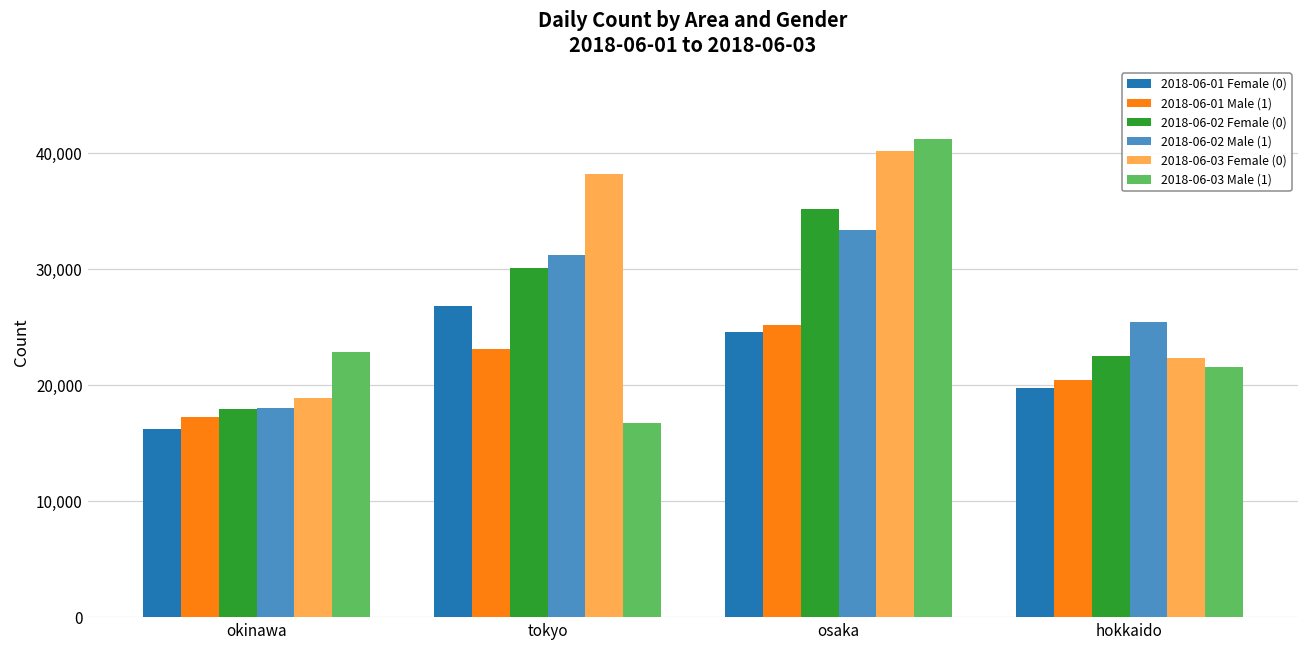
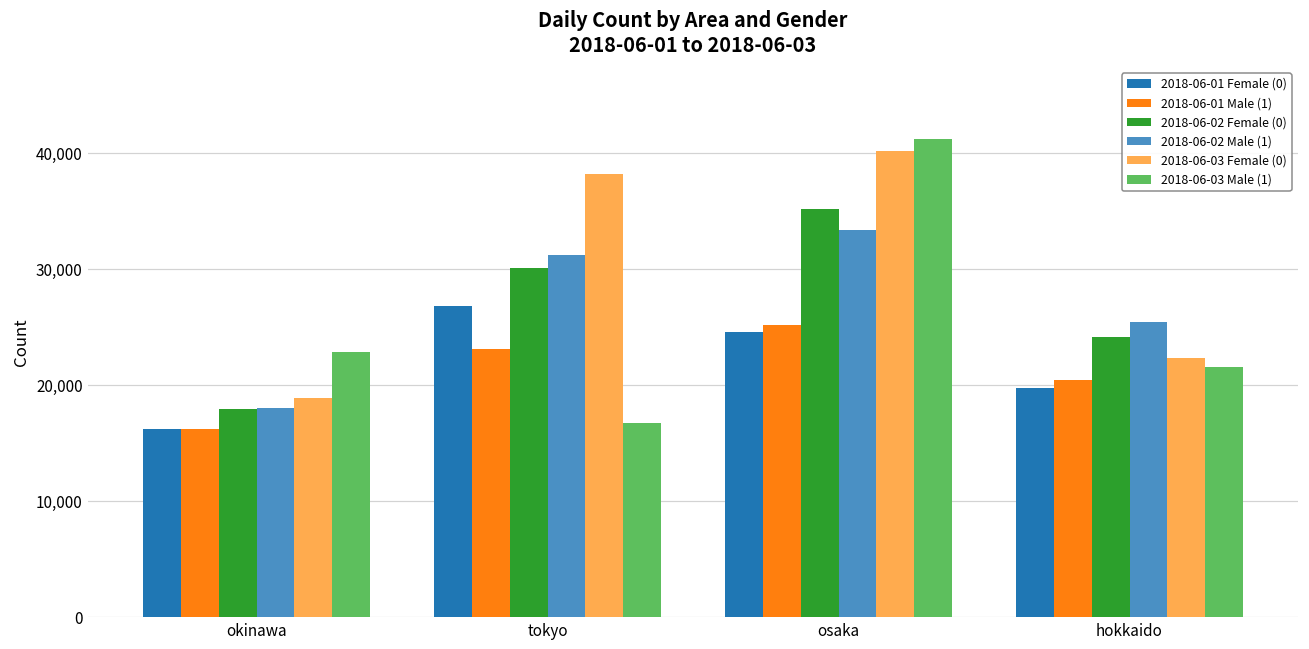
  {
    "2018-06-01 Male (1)": {
-     "okinawa": "17,200",
+     "okinawa": "16,300",
      "tokyo": "23,100",
      "osaka": "25,200",
      "hokkaido": "20,400"
    },
    "2018-06-02 Female (0)": {
      "okinawa": "17,900",
      "tokyo": "30,100",
      "osaka": "35,200",
-     "hokkaido": "22,500"
+     "hokkaido": "24,200"
    },
    "2018-06-03 Female (0)": {
      "okinawa": "18,900",
      "tokyo": "38,200",
      "osaka": "40,200",
      "hokkaido": "22,300"
    },
    "2018-06-03 Male (1)": {
      "okinawa": "22,800",
      "tokyo": "16,700",
      "osaka": "41,200",
      "hokkaido": "21,600"
    }
  }
